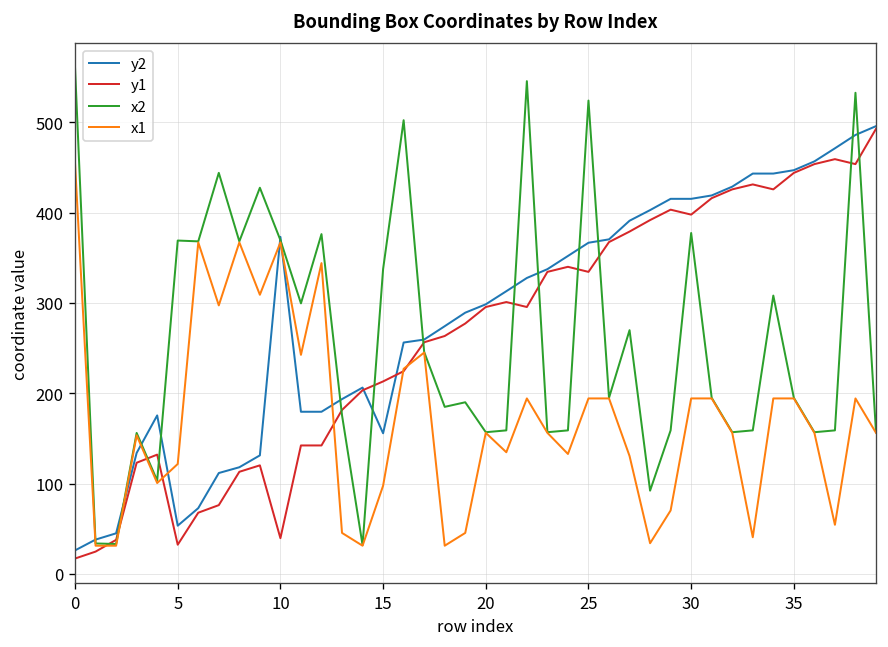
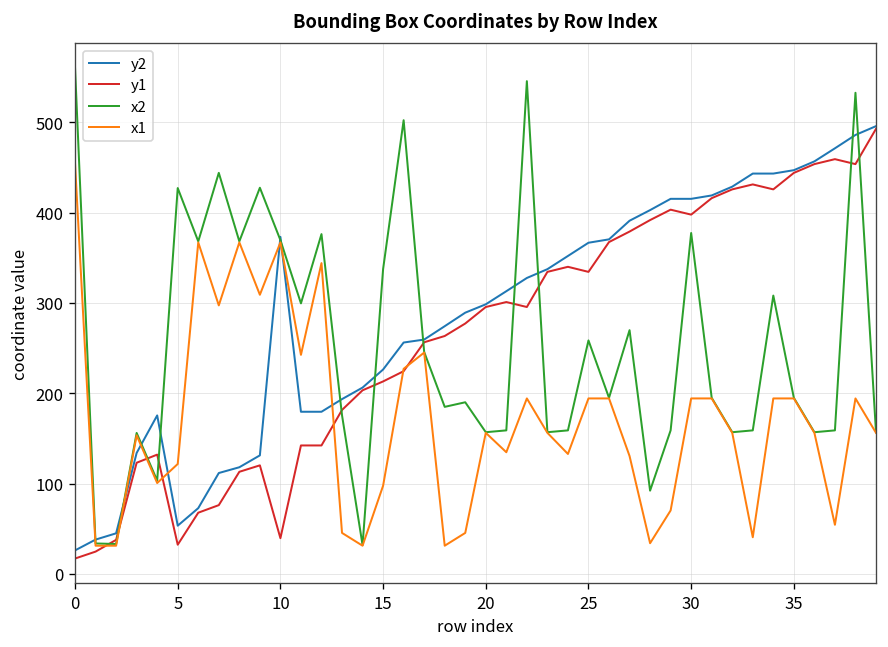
  {
    "y2": {
      "0": 30,
      "5": 50,
      "10": 370,
-     "15": 160,
+     "15": 230,
      "25": 370,
      "30": 420
    },
    "y1": {
      "0": 20,
      "5": 30,
      "10": 40,
      "15": 210,
      "25": 330,
      "30": 400
    },
    "x2": {
      "0": 560,
-     "5": 370,
+     "5": 430,
      "15": 340,
-     "25": 520,
+     "25": 260,
      "30": 380
    },
    "x1": {
      "0": 450,
      "5": 120,
      "15": 100,
      "25": 190,
      "30": 190
    }
  }
